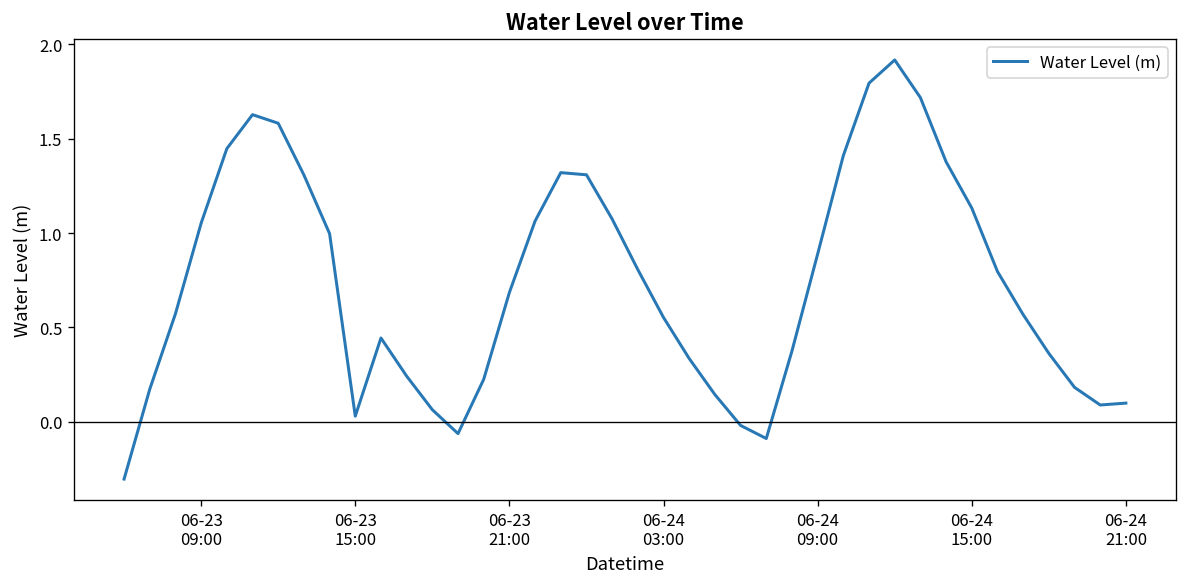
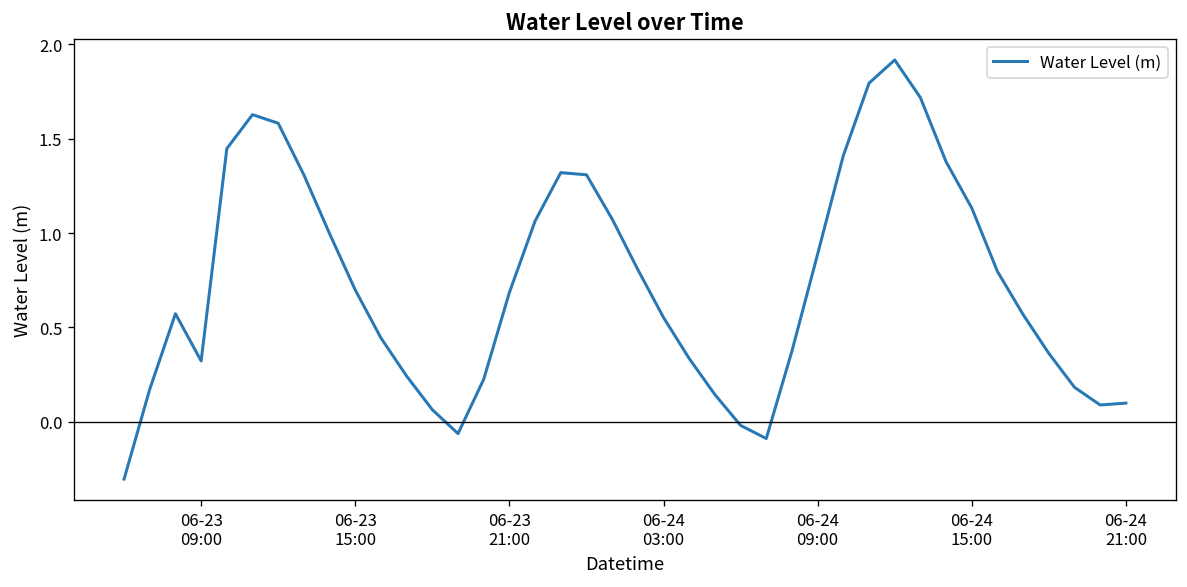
  {
-   "06-23 09:00": 1.05,
-   "06-23 15:00": 0.03,
+   "06-23 09:00": 0.32,
+   "06-23 15:00": 0.70,
    "06-23 21:00": 0.68,
    "06-24 03:00": 0.55,
    "06-24 09:00": 0.89,
    "06-24 15:00": 1.13,
    "06-24 21:00": 0.10
  }
